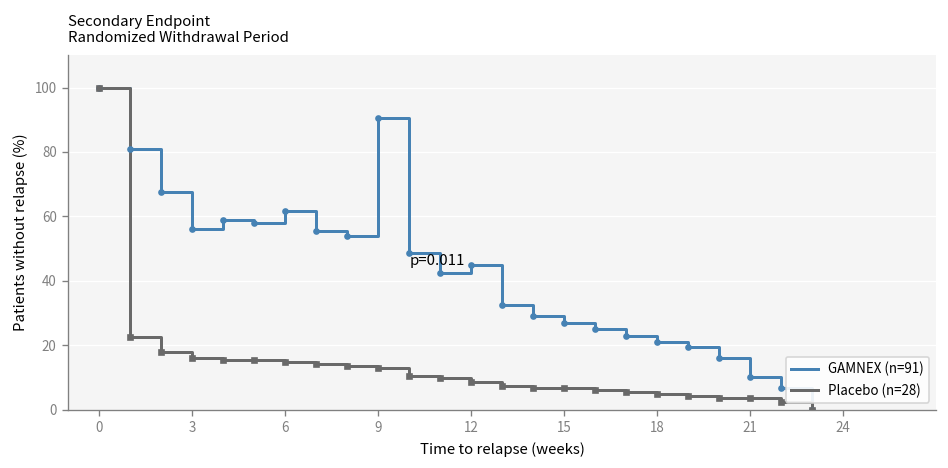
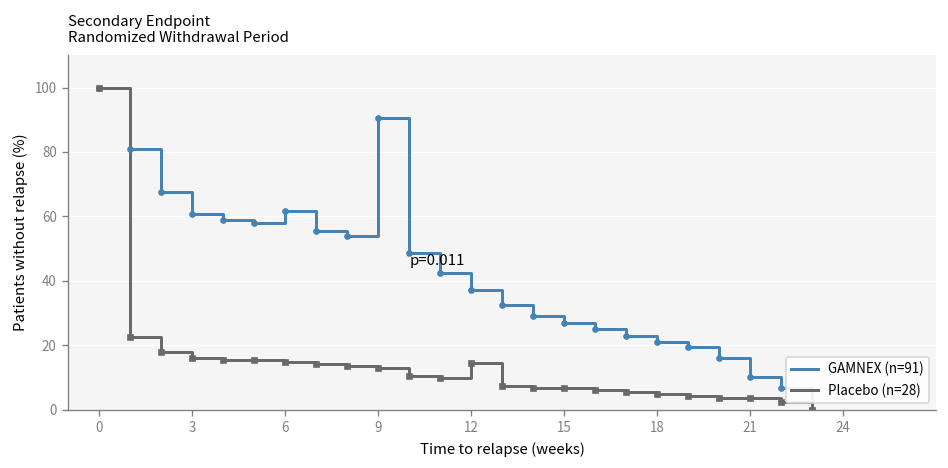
  {
    "GAMNEX (n=91)": {
-     "3": 56,
+     "3": 61,
      "6": 62,
      "9": 91,
-     "12": 45,
+     "12": 37,
      "15": 27,
      "18": 21,
      "21": 10
    },
    "Placebo (n=28)": {
      "3": 16,
      "6": 15,
      "9": 13,
-     "12": 9,
+     "12": 14,
      "15": 7,
      "18": 5,
      "21": 4
    }
  }
